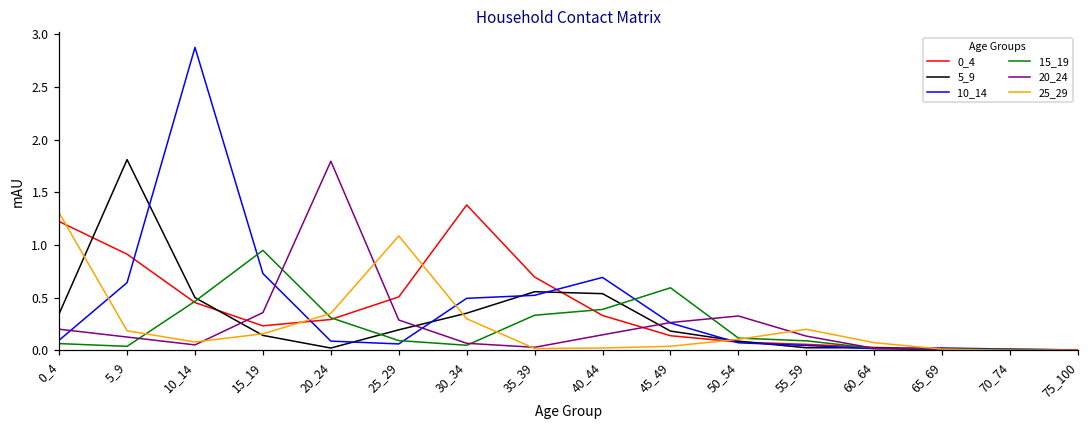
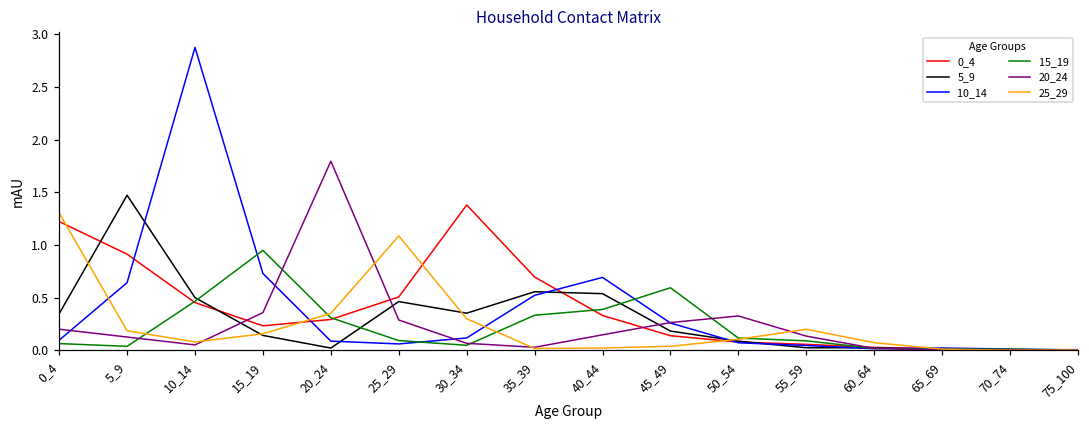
  {
    "0_4": {
      "0_4": 1.2,
      "5_9": 0.9,
      "15_19": 0.2,
      "25_29": 0.5,
      "30_34": 1.4,
      "35_39": 0.7,
      "40_44": 0.3,
      "45_49": 0.1
    },
    "5_9": {
      "0_4": 0.3,
-     "5_9": 1.8,
+     "5_9": 1.5,
      "10_14": 0.5,
      "20_24": 0.0,
-     "25_29": 0.2,
+     "25_29": 0.5,
      "30_34": 0.4,
      "35_39": 0.6,
      "40_44": 0.5,
      "45_49": 0.2
    },
    "10_14": {
      "0_4": 0.1,
      "5_9": 0.6,
      "10_14": 2.9,
      "15_19": 0.7,
      "20_24": 0.1,
      "25_29": 0.1,
-     "30_34": 0.5,
+     "30_34": 0.1,
      "35_39": 0.5,
      "40_44": 0.7
    },
    "15_19": {
      "0_4": 0.1,
      "5_9": 0.0,
      "15_19": 0.9,
      "25_29": 0.1,
      "35_39": 0.3,
      "40_44": 0.4,
      "45_49": 0.6,
      "55_59": 0.1
    },
    "20_24": {
      "0_4": 0.2,
      "5_9": 0.1,
      "10_14": 0.1,
      "15_19": 0.4,
      "20_24": 1.8,
      "25_29": 0.3,
      "40_44": 0.1,
      "50_54": 0.3,
      "55_59": 0.1
    },
    "25_29": {
      "0_4": 1.3,
      "5_9": 0.2,
      "10_14": 0.1,
      "20_24": 0.4,
      "25_29": 1.1,
      "30_34": 0.3,
      "40_44": 0.0,
      "45_49": 0.0,
      "55_59": 0.2,
      "60_64": 0.1
    }
  }
